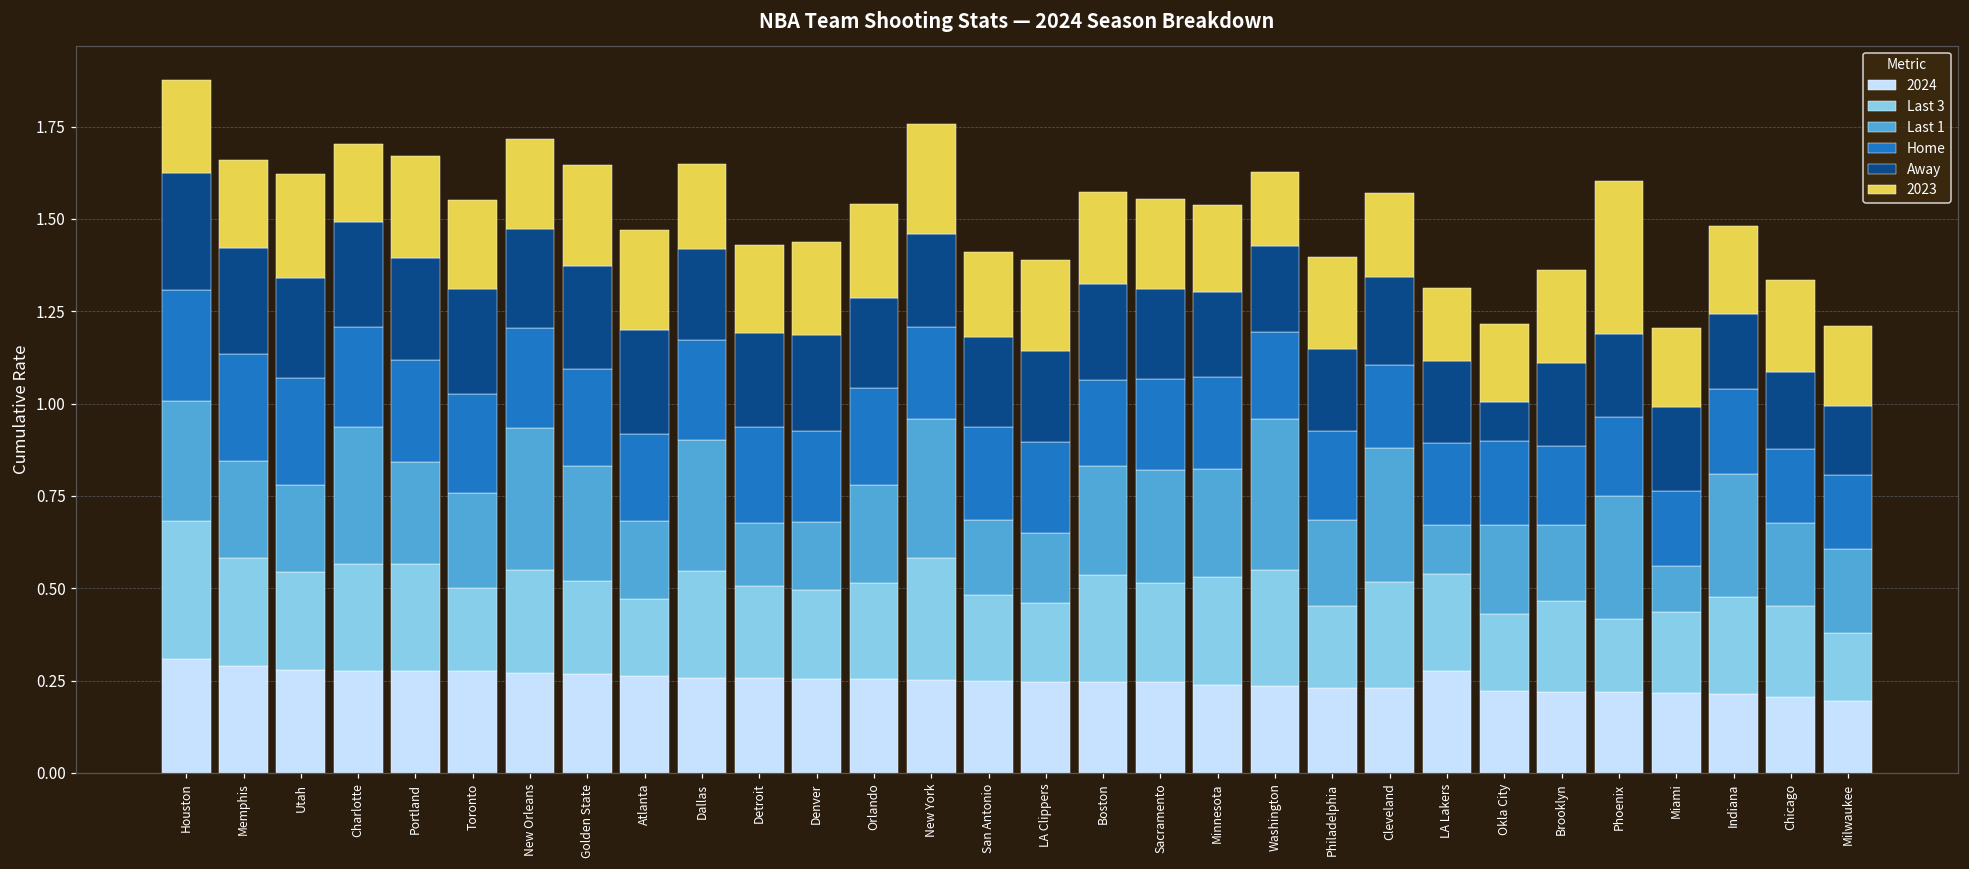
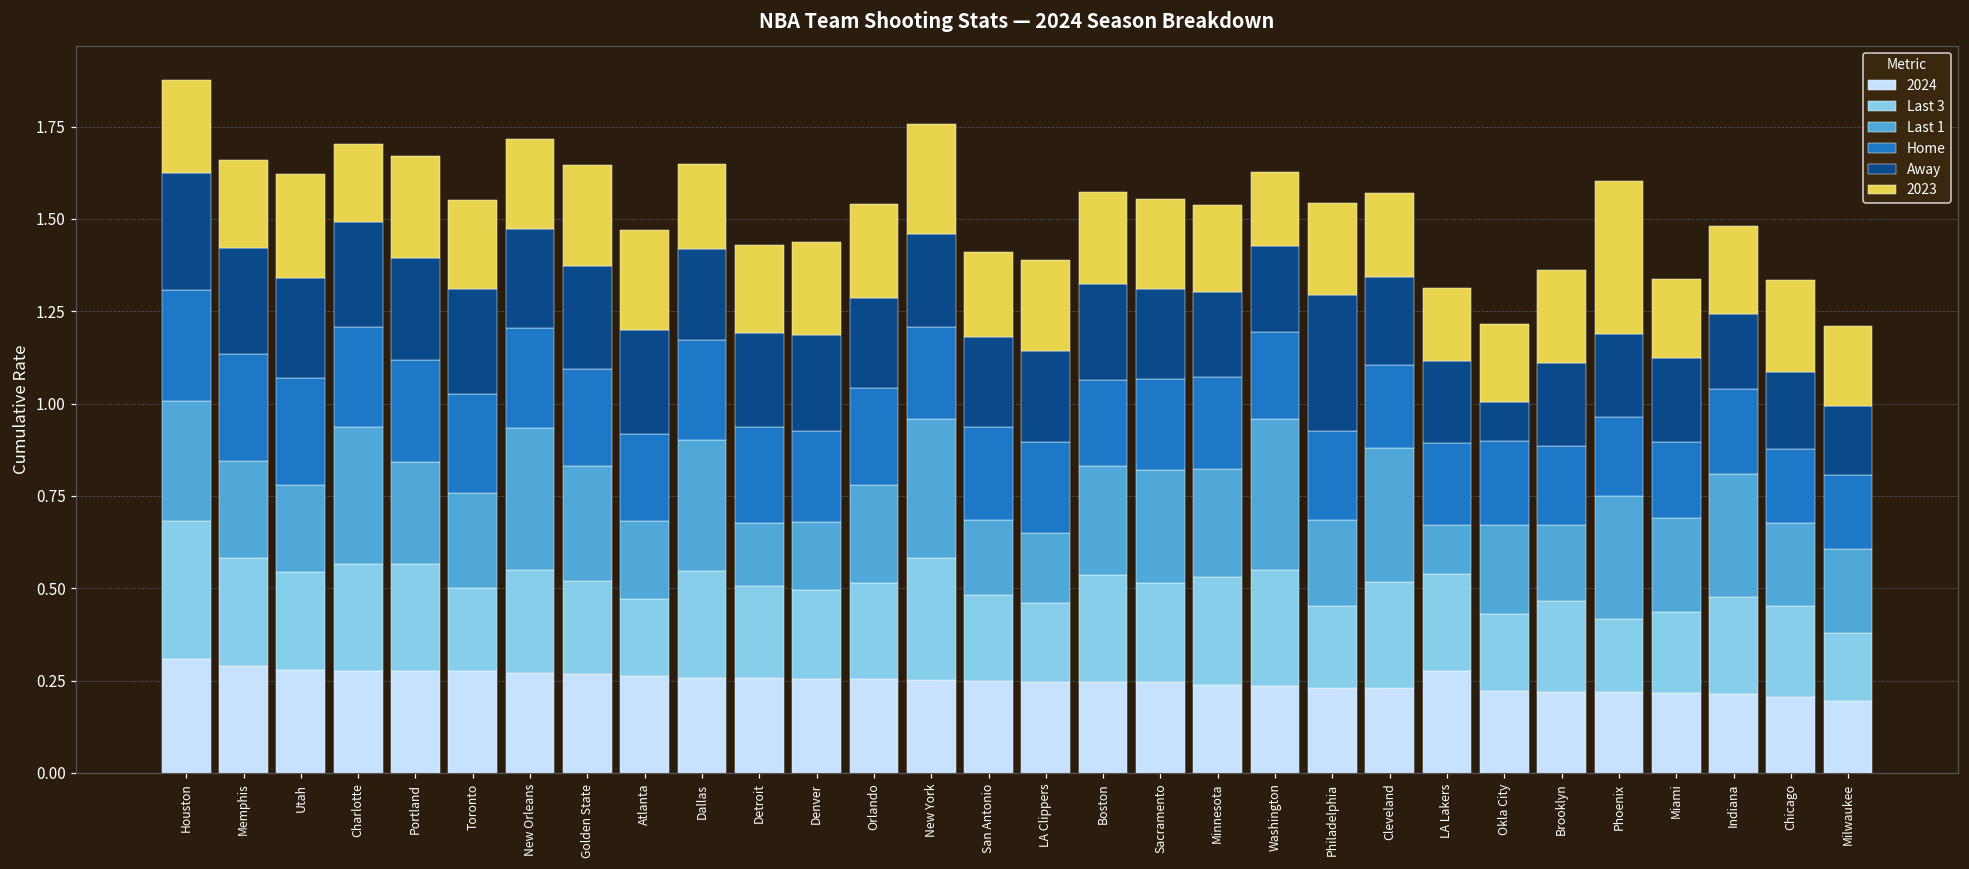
  {
    "2024": {
      "Houston": 0.31,
      "Memphis": 0.29,
      "Utah": 0.28,
      "Charlotte": 0.28,
      "Portland": 0.28,
      "Toronto": 0.28,
      "New Orleans": 0.27,
      "Golden State": 0.27,
      "Atlanta": 0.26,
      "Dallas": 0.26,
      "Detroit": 0.26,
      "Denver": 0.25,
      "Orlando": 0.25,
      "New York": 0.25,
      "San Antonio": 0.25,
      "LA Clippers": 0.25,
      "Boston": 0.25,
      "Sacramento": 0.25,
      "Minnesota": 0.24,
      "Washington": 0.24,
      "Philadelphia": 0.23,
      "Cleveland": 0.23,
      "LA Lakers": 0.28,
      "Okla City": 0.22,
      "Brooklyn": 0.22,
      "Phoenix": 0.22,
      "Miami": 0.22,
      "Indiana": 0.21,
      "Chicago": 0.21,
      "Milwaukee": 0.19
    },
    "Last 3": {
      "Houston": 0.37,
      "Memphis": 0.29,
      "Utah": 0.26,
      "Charlotte": 0.29,
      "Portland": 0.29,
      "Toronto": 0.23,
      "New Orleans": 0.28,
      "Golden State": 0.25,
      "Atlanta": 0.21,
      "Dallas": 0.29,
      "Detroit": 0.25,
      "Denver": 0.24,
      "Orlando": 0.26,
      "New York": 0.33,
      "San Antonio": 0.23,
      "LA Clippers": 0.21,
      "Boston": 0.29,
      "Sacramento": 0.27,
      "Minnesota": 0.29,
      "Washington": 0.31,
      "Philadelphia": 0.22,
      "Cleveland": 0.29,
      "LA Lakers": 0.26,
      "Okla City": 0.21,
      "Brooklyn": 0.25,
      "Phoenix": 0.20,
      "Miami": 0.22,
      "Indiana": 0.26,
      "Chicago": 0.25,
      "Milwaukee": 0.19
    },
    "Last 1": {
      "Houston": 0.33,
      "Memphis": 0.26,
      "Utah": 0.23,
      "Charlotte": 0.37,
      "Portland": 0.28,
      "Toronto": 0.26,
      "New Orleans": 0.38,
      "Golden State": 0.31,
      "Atlanta": 0.21,
      "Dallas": 0.36,
      "Detroit": 0.17,
      "Denver": 0.18,
      "Orlando": 0.27,
      "New York": 0.38,
      "San Antonio": 0.20,
      "LA Clippers": 0.19,
      "Boston": 0.30,
      "Sacramento": 0.30,
      "Minnesota": 0.29,
      "Washington": 0.41,
      "Philadelphia": 0.23,
      "Cleveland": 0.36,
      "LA Lakers": 0.13,
      "Okla City": 0.24,
      "Brooklyn": 0.20,
      "Phoenix": 0.33,
-     "Miami": 0.12,
+     "Miami": 0.26,
      "Indiana": 0.33,
      "Chicago": 0.22,
      "Milwaukee": 0.23
    },
    "Home": {
      "Houston": 0.30,
      "Memphis": 0.29,
      "Utah": 0.29,
      "Charlotte": 0.27,
      "Portland": 0.27,
      "Toronto": 0.27,
      "New Orleans": 0.27,
      "Golden State": 0.26,
      "Atlanta": 0.23,
      "Dallas": 0.27,
      "Detroit": 0.26,
      "Denver": 0.25,
      "Orlando": 0.26,
      "New York": 0.25,
      "San Antonio": 0.25,
      "LA Clippers": 0.25,
      "Boston": 0.23,
      "Sacramento": 0.25,
      "Minnesota": 0.25,
      "Washington": 0.24,
      "Philadelphia": 0.24,
      "Cleveland": 0.22,
      "LA Lakers": 0.22,
      "Okla City": 0.23,
      "Brooklyn": 0.22,
      "Phoenix": 0.21,
      "Miami": 0.20,
      "Indiana": 0.23,
      "Chicago": 0.20,
      "Milwaukee": 0.20
    },
    "Away": {
      "Houston": 0.32,
      "Memphis": 0.29,
      "Utah": 0.27,
      "Charlotte": 0.28,
      "Portland": 0.28,
      "Toronto": 0.28,
      "New Orleans": 0.27,
      "Golden State": 0.28,
      "Atlanta": 0.28,
      "Dallas": 0.25,
      "Detroit": 0.25,
      "Denver": 0.26,
      "Orlando": 0.24,
      "New York": 0.25,
      "San Antonio": 0.24,
      "LA Clippers": 0.25,
      "Boston": 0.26,
      "Sacramento": 0.24,
      "Minnesota": 0.23,
      "Washington": 0.23,
-     "Philadelphia": 0.22,
+     "Philadelphia": 0.37,
      "Cleveland": 0.24,
      "LA Lakers": 0.22,
      "Okla City": 0.11,
      "Brooklyn": 0.22,
      "Phoenix": 0.23,
      "Miami": 0.23,
      "Indiana": 0.20,
      "Chicago": 0.21,
      "Milwaukee": 0.19
    },
    "2023": {
      "Houston": 0.25,
      "Memphis": 0.24,
      "Utah": 0.28,
      "Charlotte": 0.21,
      "Portland": 0.27,
      "Toronto": 0.24,
      "New Orleans": 0.25,
      "Golden State": 0.27,
      "Atlanta": 0.27,
      "Dallas": 0.23,
      "Detroit": 0.24,
      "Denver": 0.25,
      "Orlando": 0.25,
      "New York": 0.30,
      "San Antonio": 0.23,
      "LA Clippers": 0.25,
      "Boston": 0.25,
      "Sacramento": 0.25,
      "Minnesota": 0.24,
      "Washington": 0.20,
      "Philadelphia": 0.25,
      "Cleveland": 0.23,
      "LA Lakers": 0.20,
      "Okla City": 0.21,
      "Brooklyn": 0.25,
      "Phoenix": 0.41,
      "Miami": 0.22,
      "Indiana": 0.24,
      "Chicago": 0.25,
      "Milwaukee": 0.22
    }
  }
